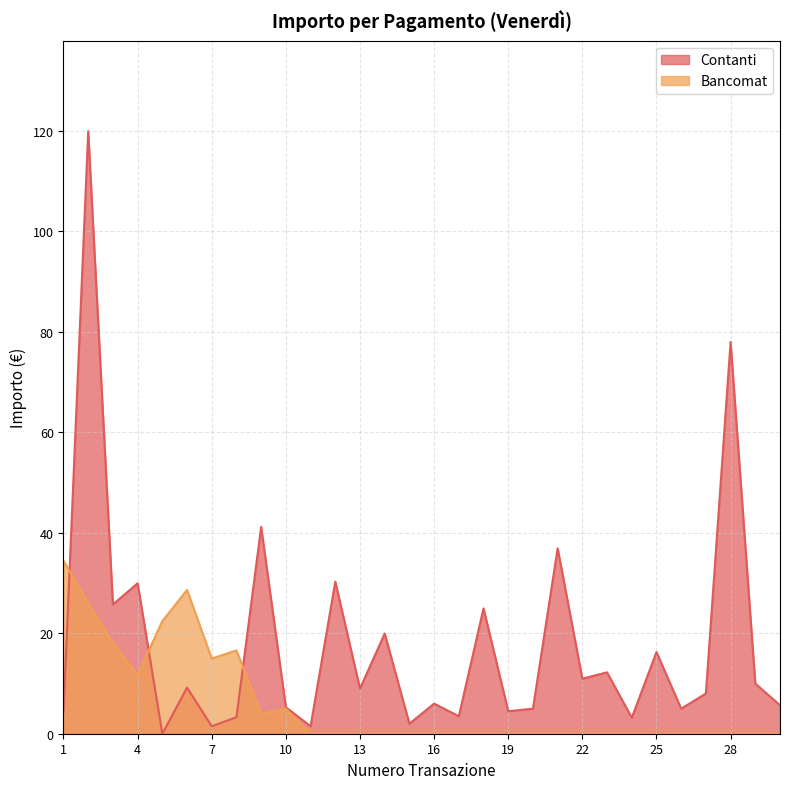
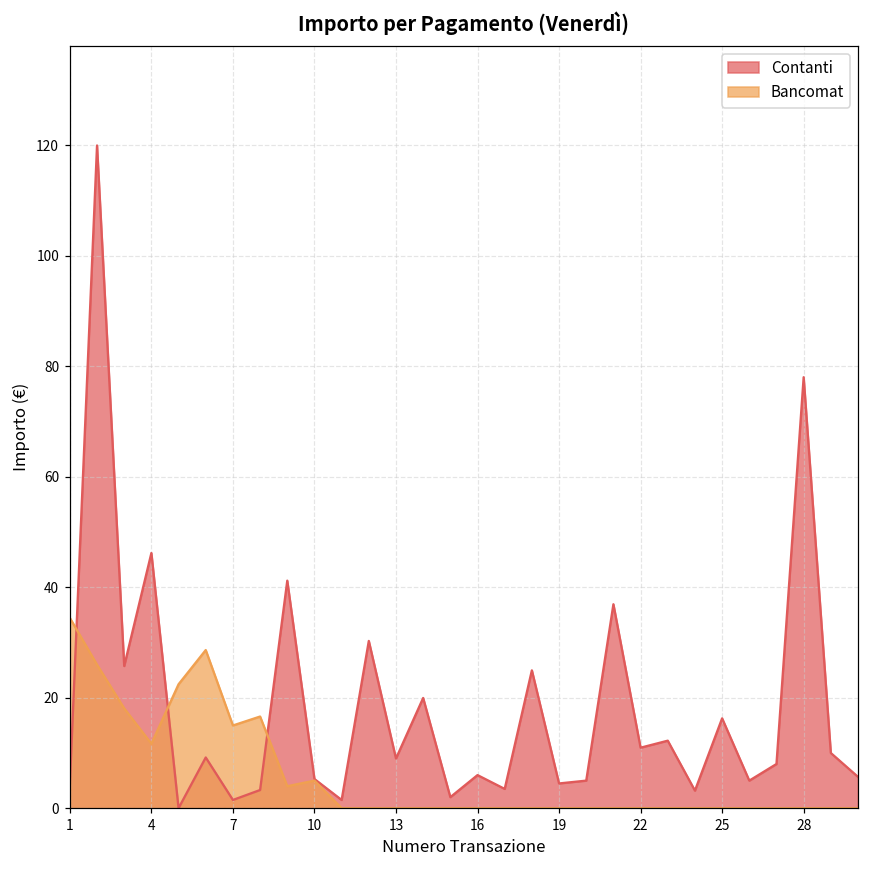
  {
    "Contanti": {
      "1": 4,
-     "4": 30,
+     "4": 46,
      "7": 1,
      "13": 9,
      "16": 6,
      "19": 4,
      "22": 11,
      "25": 16,
      "28": 78
    },
    "Bancomat": {
      "1": 34,
      "4": 12,
      "7": 15,
      "13": 0,
      "16": 0,
      "19": 0,
      "22": 0,
      "25": 0,
      "28": 0
    }
  }
